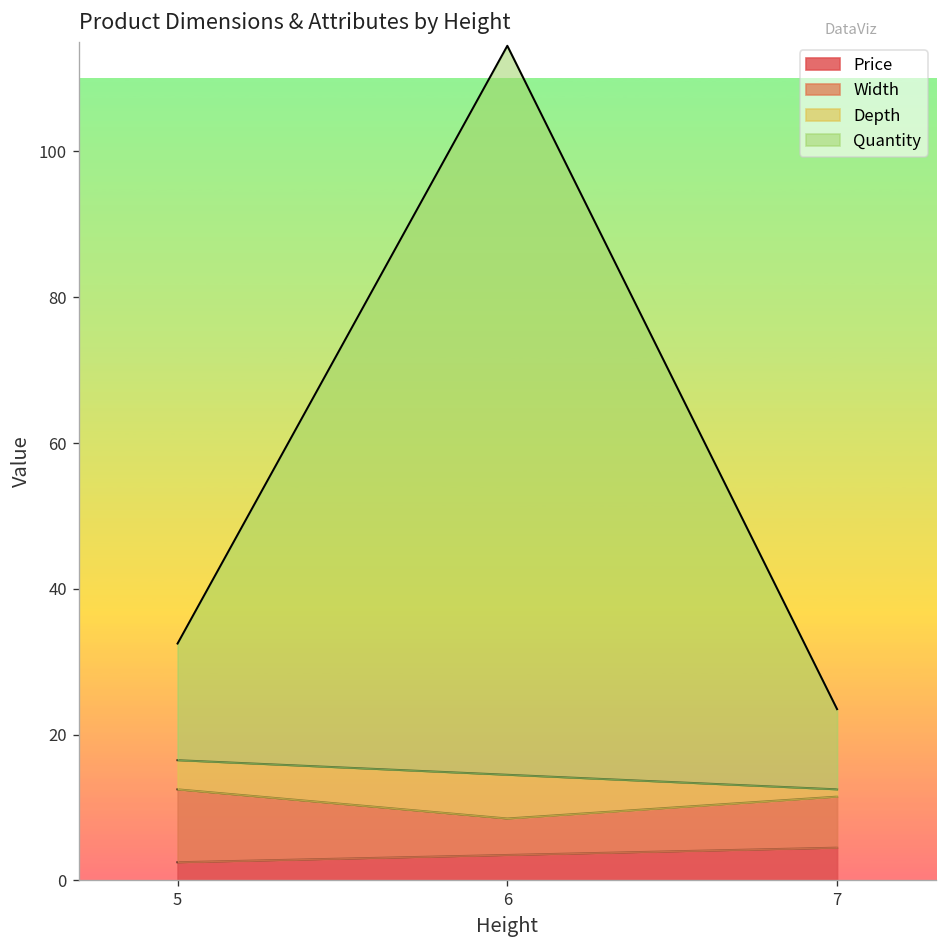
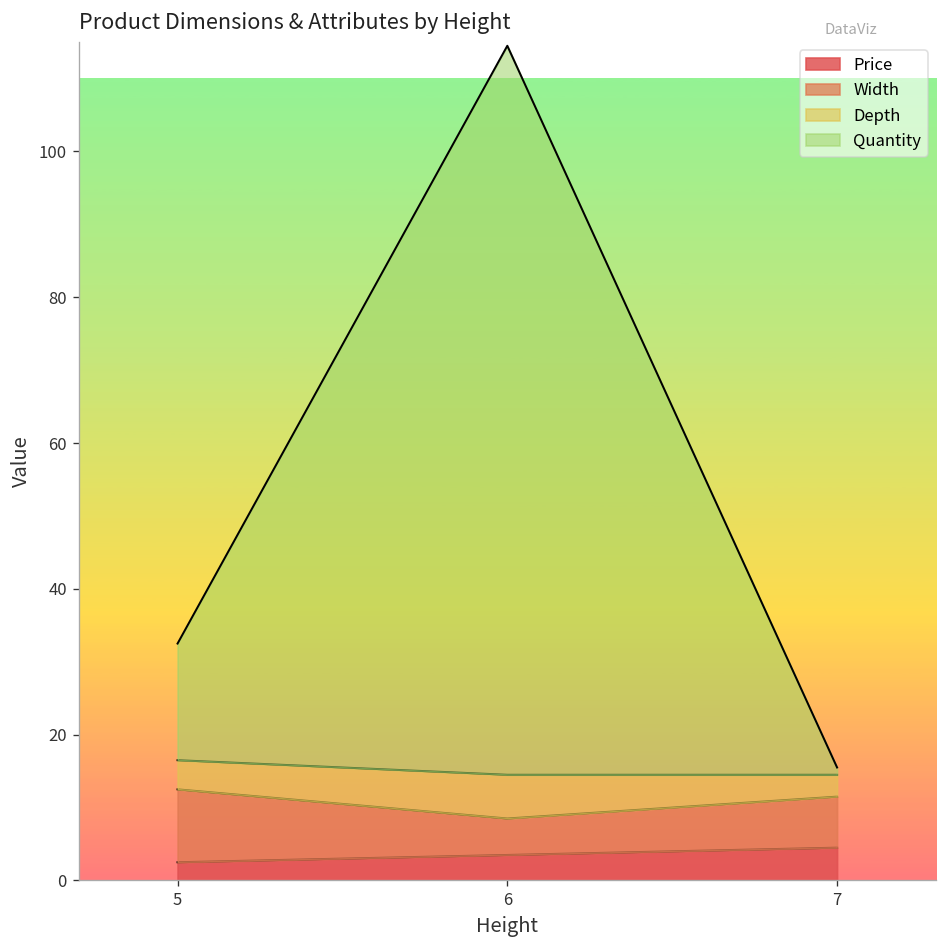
  {
    "Depth": {
      "5": 4,
      "6": 6,
-     "7": 1
+     "7": 3
    },
    "Quantity": {
      "5": 16,
      "6": 100,
-     "7": 11
+     "7": 1
    }
  }
